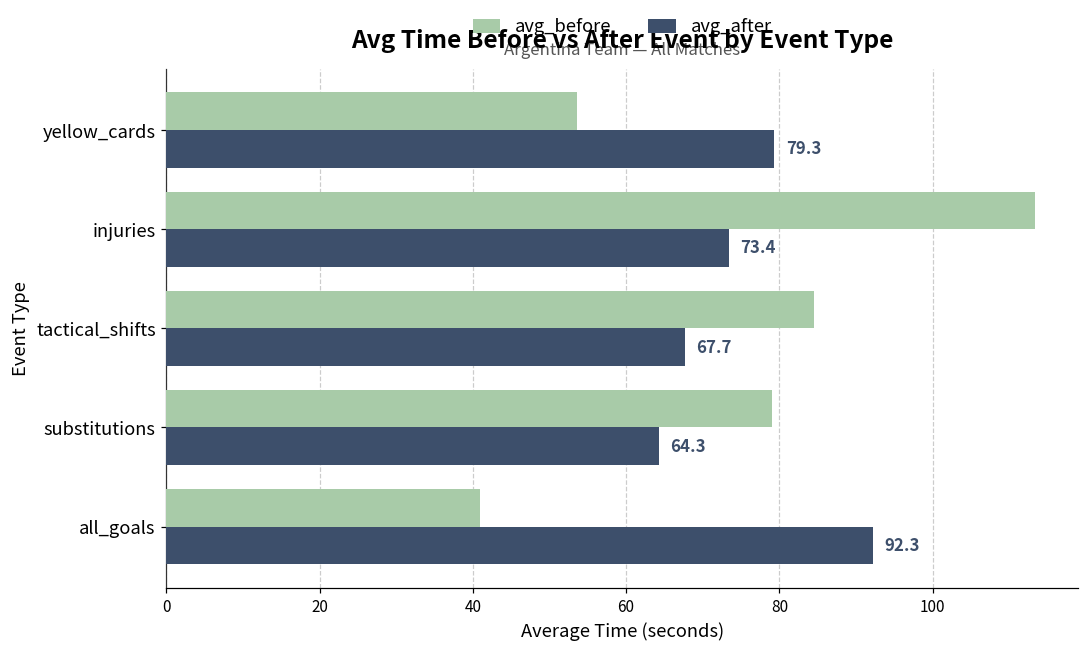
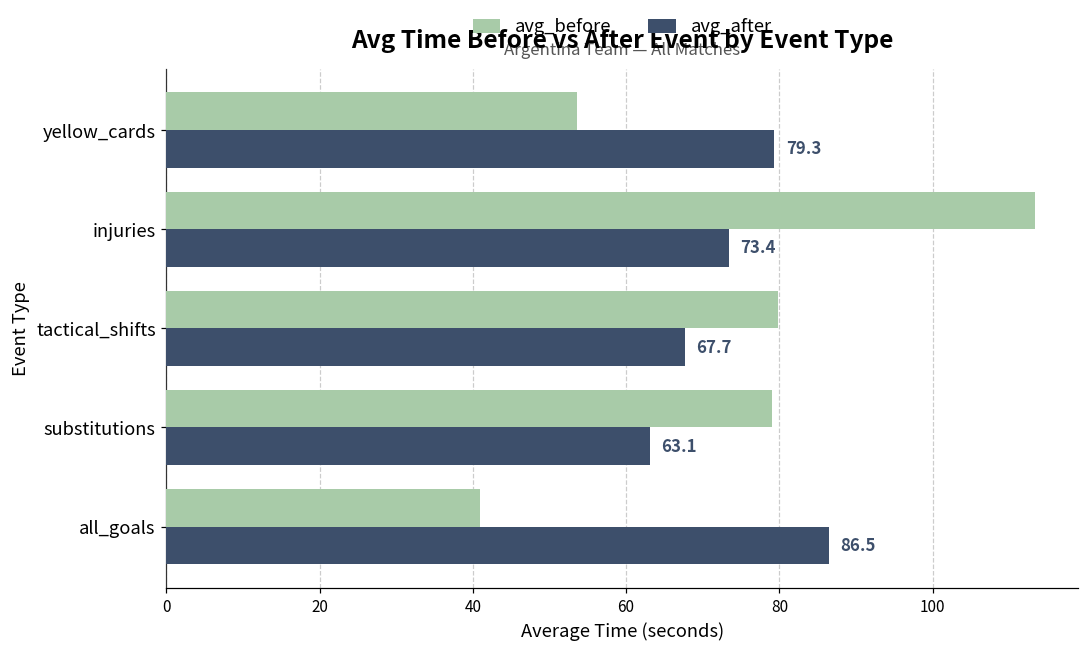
  {
    "avg_before": {
      "yellow_cards": 54,
      "injuries": 113,
-     "tactical_shifts": 85,
+     "tactical_shifts": 80,
      "substitutions": 79,
      "all_goals": 41
    },
    "avg_after": {
      "yellow_cards": 79.3,
      "injuries": 73.4,
      "tactical_shifts": 67.7,
-     "substitutions": 64.3,
-     "all_goals": 92.3
+     "substitutions": 63.1,
+     "all_goals": 86.5
    }
  }
